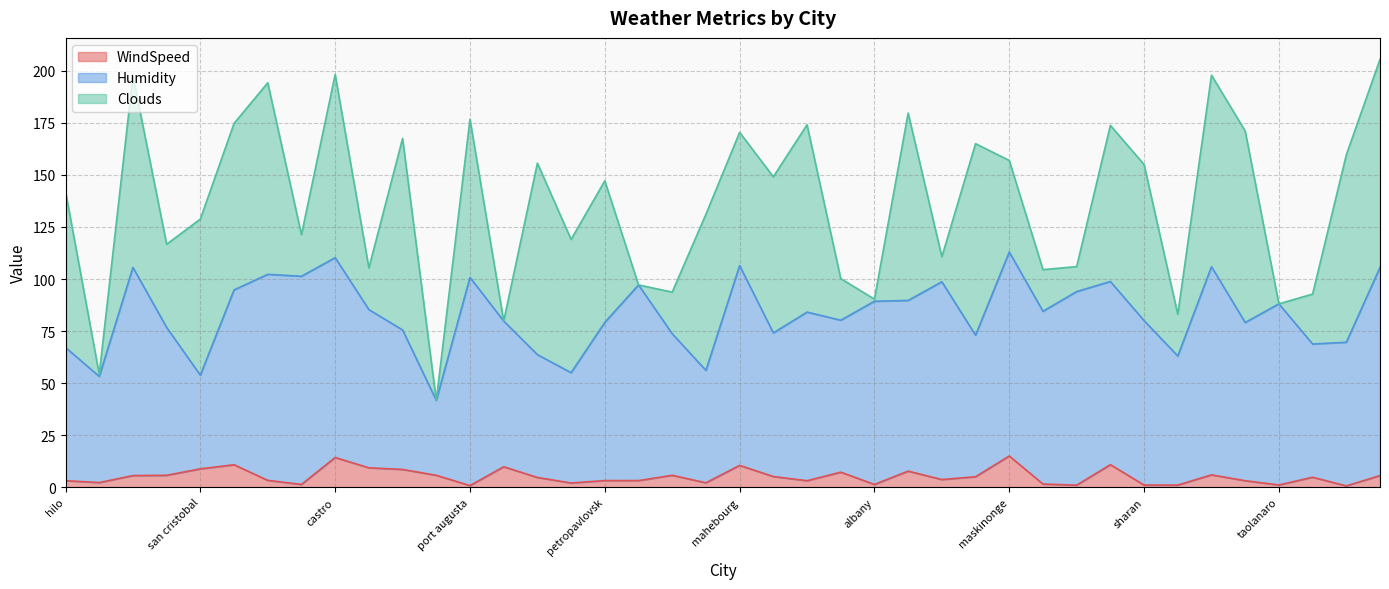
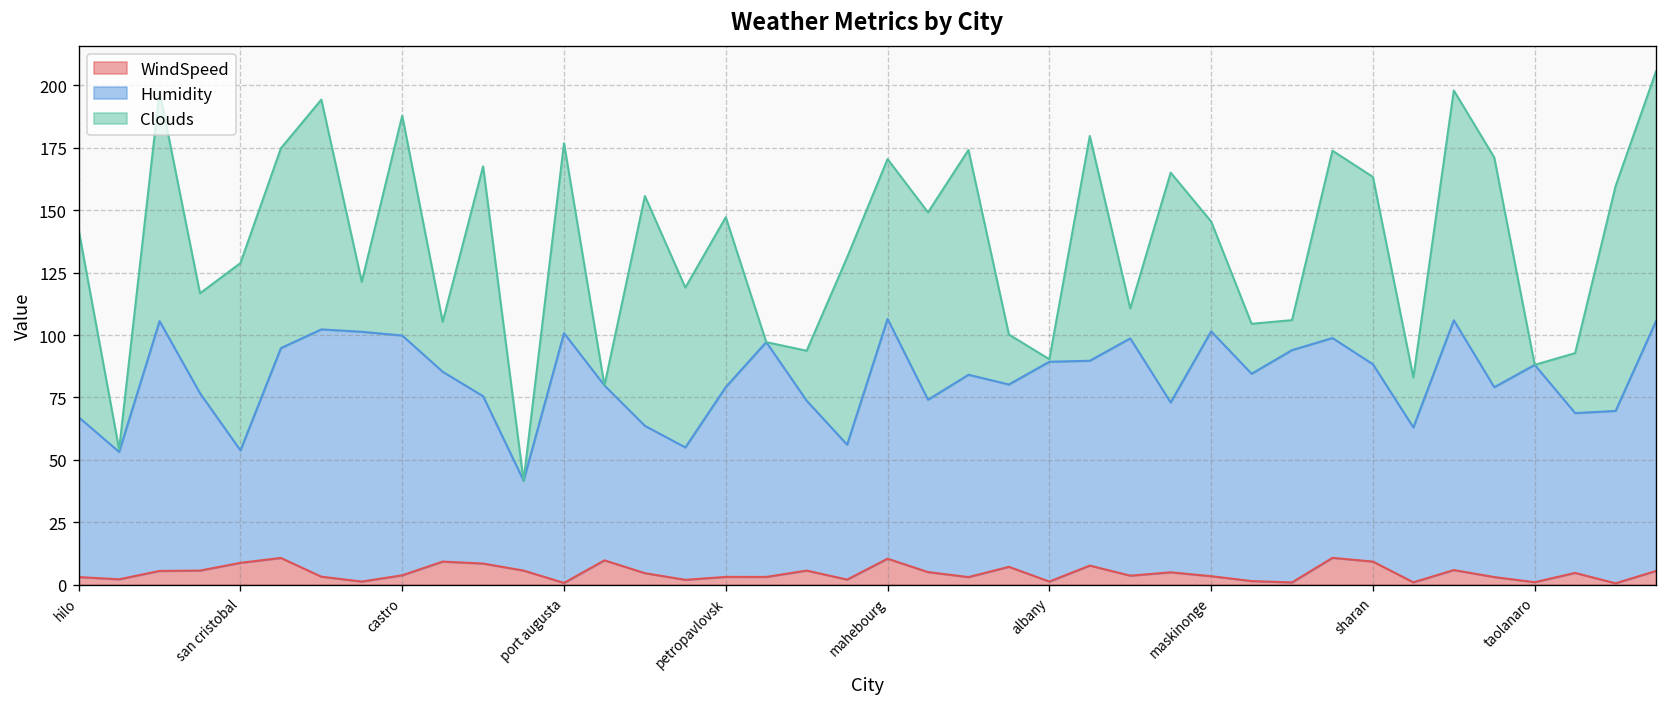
  {
    "WindSpeed": {
      "hilo": 3,
      "san cristobal": 9,
-     "castro": 14,
+     "castro": 4,
      "port augusta": 1,
      "petropavlovsk": 3,
      "mahebourg": 10,
      "albany": 1,
-     "maskinonge": 15,
-     "sharan": 1,
+     "maskinonge": 3,
+     "sharan": 9,
      "taolanaro": 1
    }
  }
